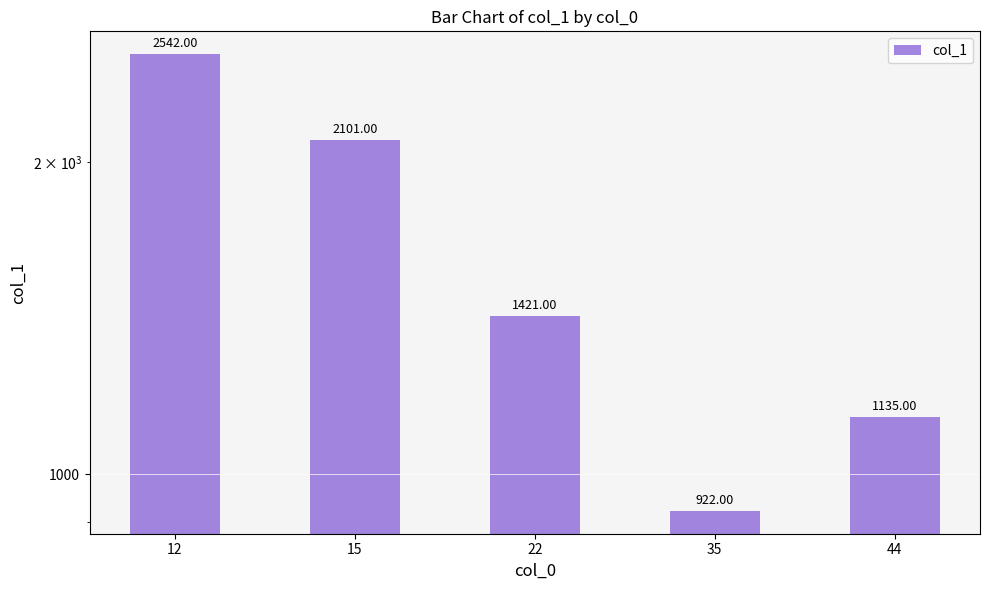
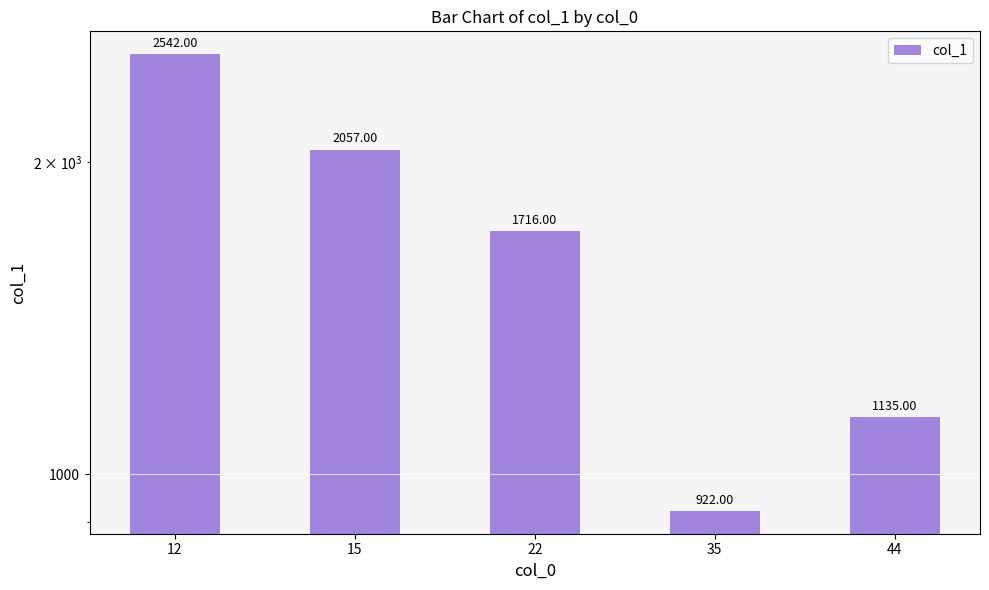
  {
    "12": 2542.00,
-   "15": 2101.00,
-   "22": 1421.00,
+   "15": 2057.00,
+   "22": 1716.00,
    "35": 922.00,
    "44": 1135.00
  }
